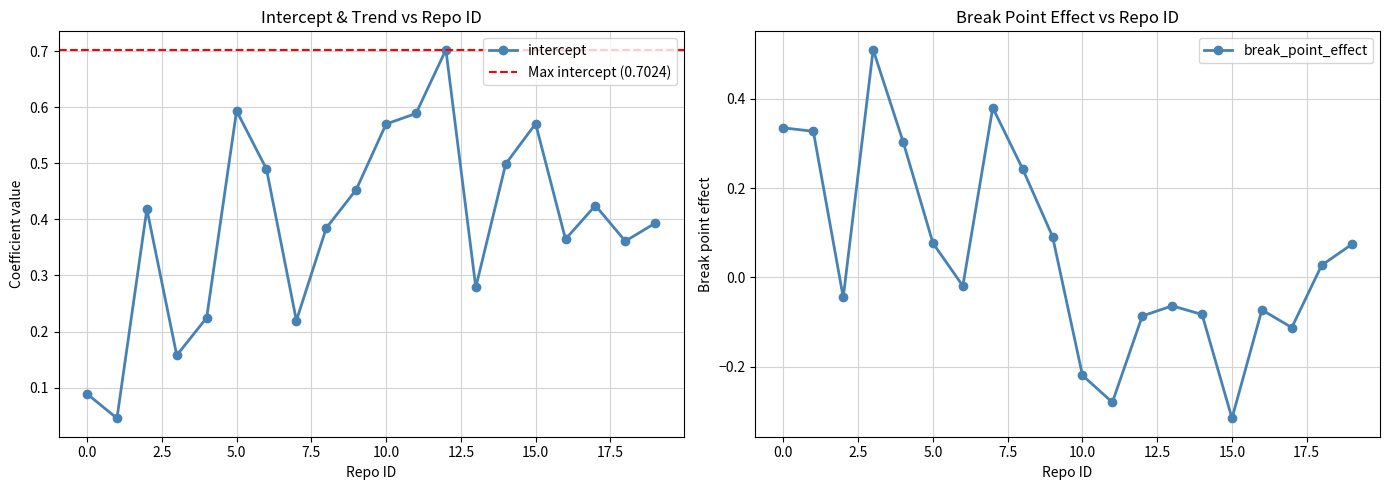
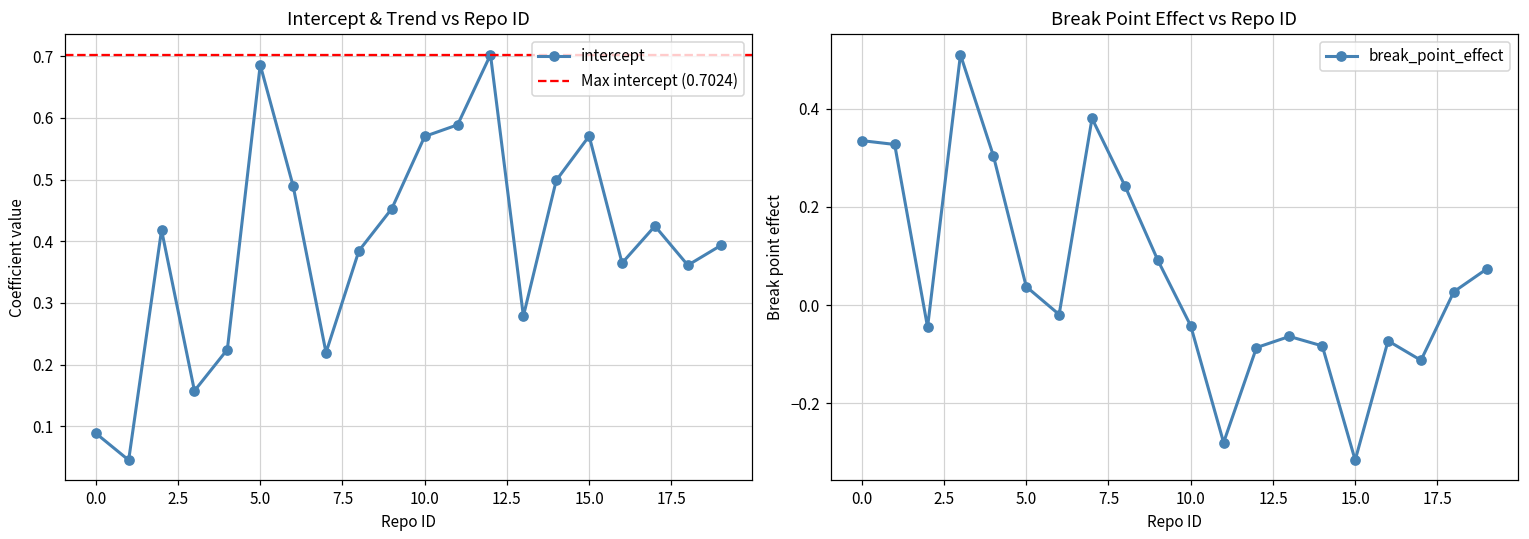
  {
    "Intercept & Trend vs Repo ID": {
      "0.0": 0.09,
-     "5.0": 0.59,
+     "5.0": 0.69,
      "10.0": 0.57,
      "15.0": 0.57
    },
    "Break Point Effect vs Repo ID": {
      "0.0": 0.33,
-     "5.0": 0.08,
-     "10.0": -0.22,
+     "5.0": 0.04,
+     "10.0": -0.04,
      "15.0": -0.32
    }
  }
